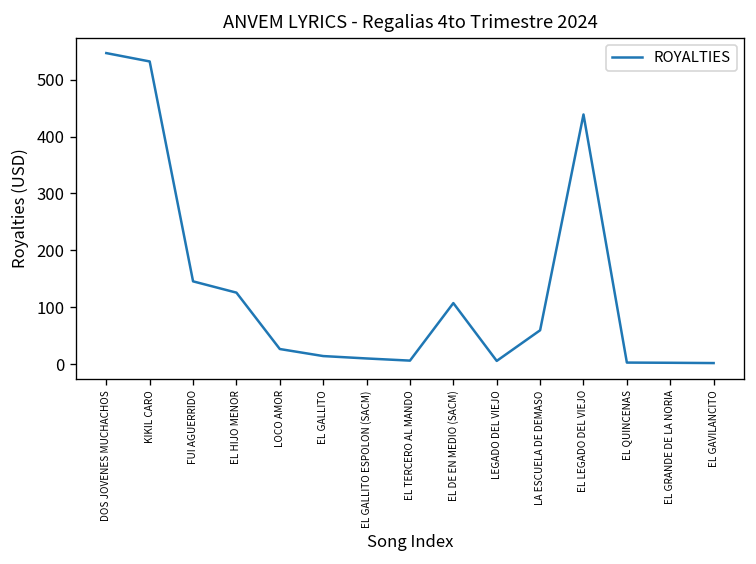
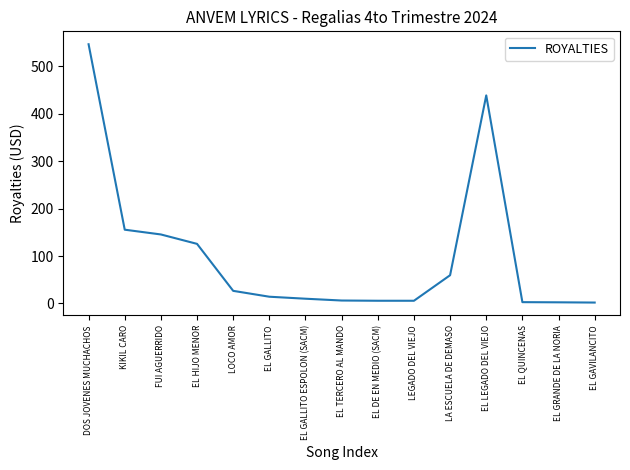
  {
    "DOS JOVENES MUCHACHOS": 550,
-   "KIKIL CARO": 530,
+   "KIKIL CARO": 160,
    "FUI AGUERRIDO": 150,
    "EL HIJO MENOR": 130,
    "LOCO AMOR": 30,
    "EL GALLITO": 10,
    "EL GALLITO ESPOLON (SACM)": 10,
    "EL TERCERO AL MANDO": 10,
-   "EL DE EN MEDIO (SACM)": 110,
+   "EL DE EN MEDIO (SACM)": 10,
    "LEGADO DEL VIEJO": 10,
    "LA ESCUELA DE DEMASO": 60,
    "EL LEGADO DEL VIEJO": 440,
    "EL QUINCENAS": 0,
    "EL GRANDE DE LA NORIA": 0,
    "EL GAVILANCITO": 0
  }
